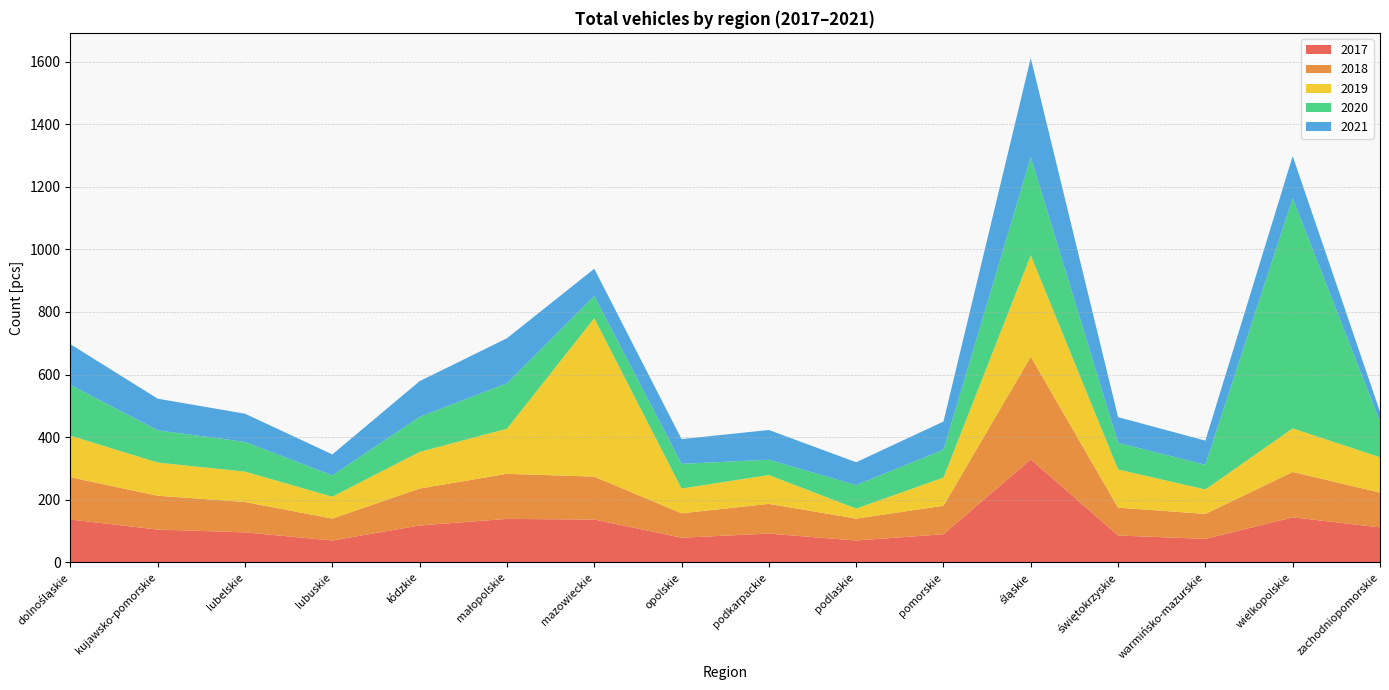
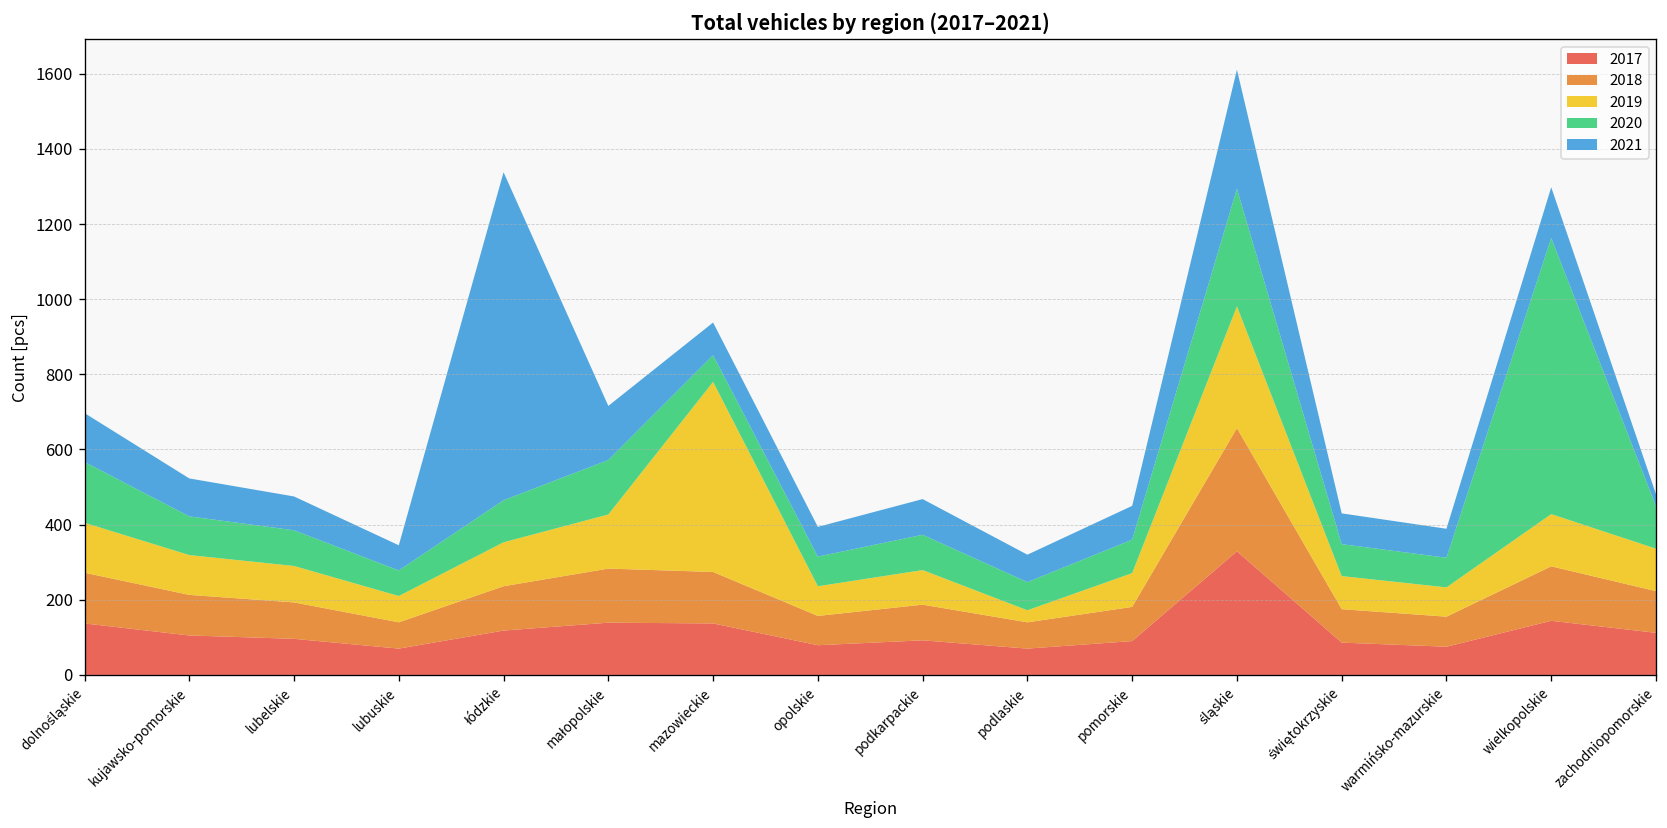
  {
    "2019": {
      "dolnośląskie": 130,
      "kujawsko-pomorskie": 110,
      "lubelskie": 100,
      "lubuskie": 70,
      "łódzkie": 120,
      "małopolskie": 140,
      "mazowieckie": 510,
      "opolskie": 80,
      "podkarpackie": 90,
      "podlaskie": 30,
      "pomorskie": 90,
      "śląskie": 320,
-     "świętokrzyskie": 120,
+     "świętokrzyskie": 90,
      "warmińsko-mazurskie": 80,
      "wielkopolskie": 140,
      "zachodniopomorskie": 110
    },
    "2020": {
      "dolnośląskie": 160,
      "kujawsko-pomorskie": 100,
      "lubelskie": 100,
      "lubuskie": 70,
      "łódzkie": 110,
      "małopolskie": 150,
      "mazowieckie": 70,
      "opolskie": 80,
-     "podkarpackie": 50,
+     "podkarpackie": 90,
      "podlaskie": 80,
      "pomorskie": 90,
      "śląskie": 310,
      "świętokrzyskie": 90,
      "warmińsko-mazurskie": 80,
      "wielkopolskie": 740,
      "zachodniopomorskie": 110
    },
    "2021": {
      "dolnośląskie": 130,
      "kujawsko-pomorskie": 100,
      "lubelskie": 90,
      "lubuskie": 70,
-     "łódzkie": 110,
+     "łódzkie": 870,
      "małopolskie": 140,
      "mazowieckie": 90,
      "opolskie": 80,
      "podkarpackie": 100,
      "podlaskie": 70,
      "pomorskie": 90,
      "śląskie": 320,
      "świętokrzyskie": 80,
      "warmińsko-mazurskie": 80,
      "wielkopolskie": 140,
      "zachodniopomorskie": 30
    }
  }
